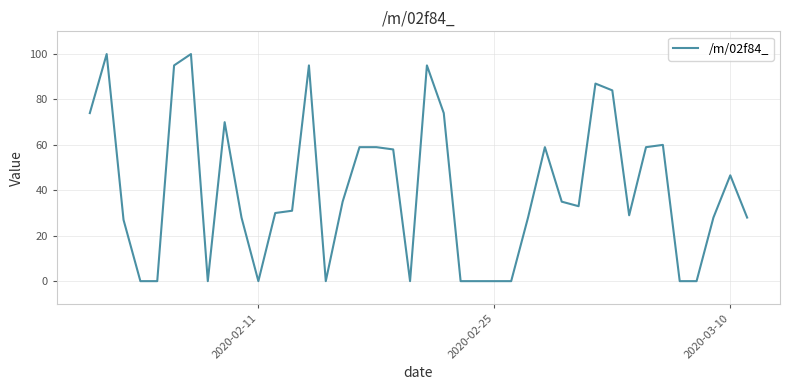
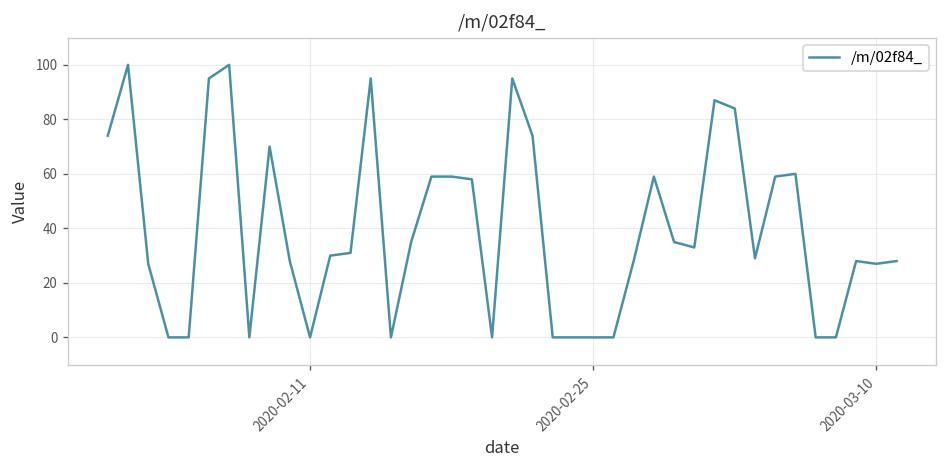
  {
    "2020-02-11": 0,
    "2020-02-25": 0,
-   "2020-03-10": 47
+   "2020-03-10": 27
  }
